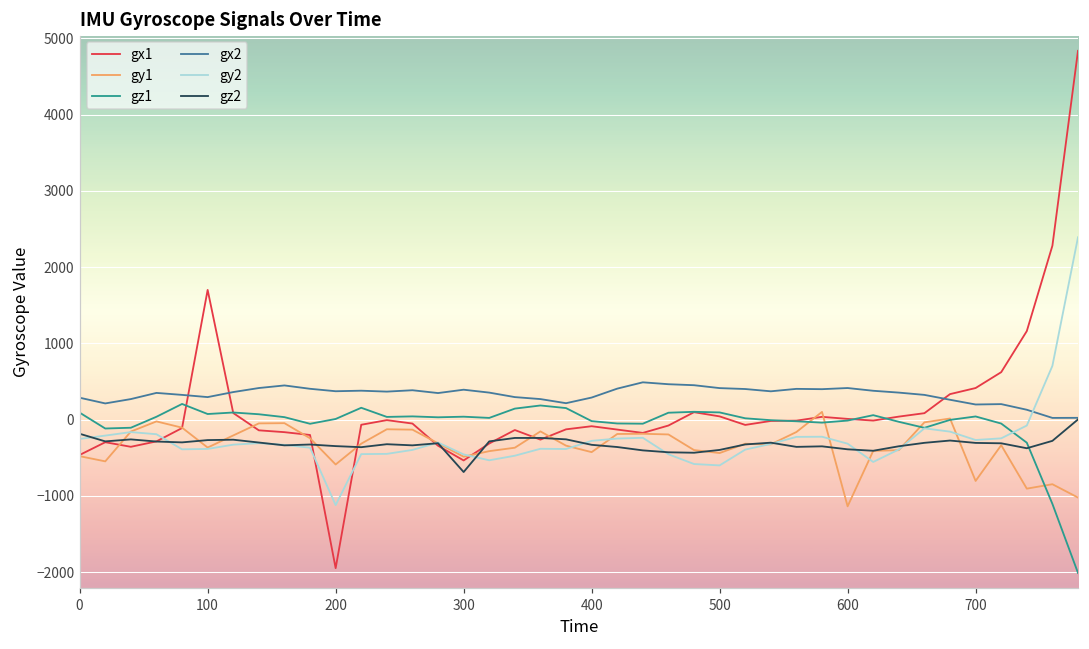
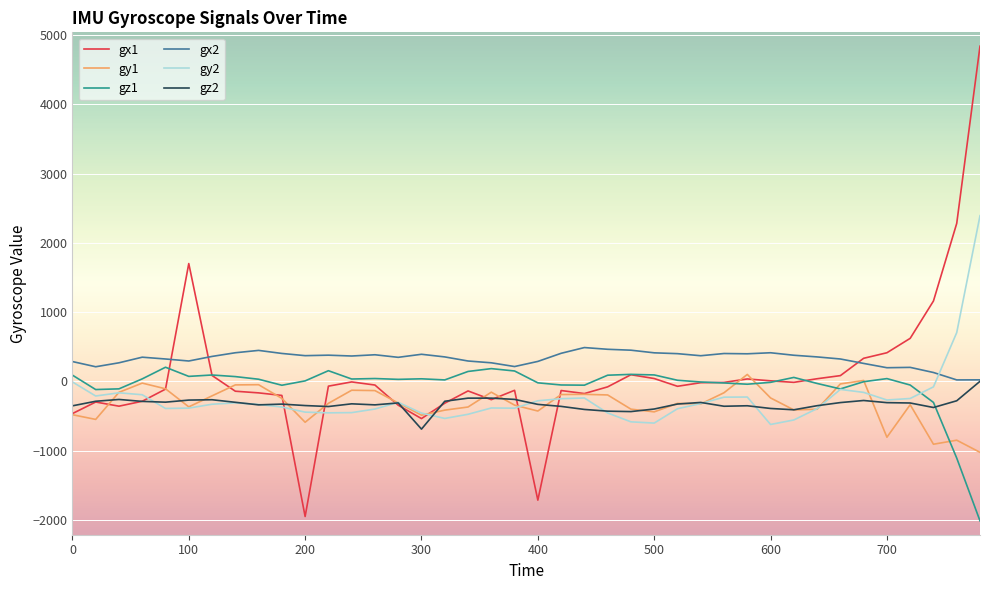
  {
    "gx1": {
      "100": 1700,
      "200": -1900,
      "300": -500,
-     "400": -100,
+     "400": -1700,
      "500": 0,
      "700": 400
    },
    "gy1": {
      "200": -600,
      "400": -400,
      "500": -400,
-     "600": -1100,
+     "600": -200,
      "700": -800
    },
    "gy2": {
-     "0": -300,
-     "200": -1100,
+     "0": 0,
+     "200": -400,
      "400": -300,
      "500": -600,
-     "600": -300,
+     "600": -600,
      "700": -300
    },
    "gz2": {
-     "0": -200,
+     "0": -400,
      "100": -300,
      "200": -300,
      "300": -700,
      "400": -300,
      "500": -400,
      "600": -400,
      "700": -300
    }
  }
